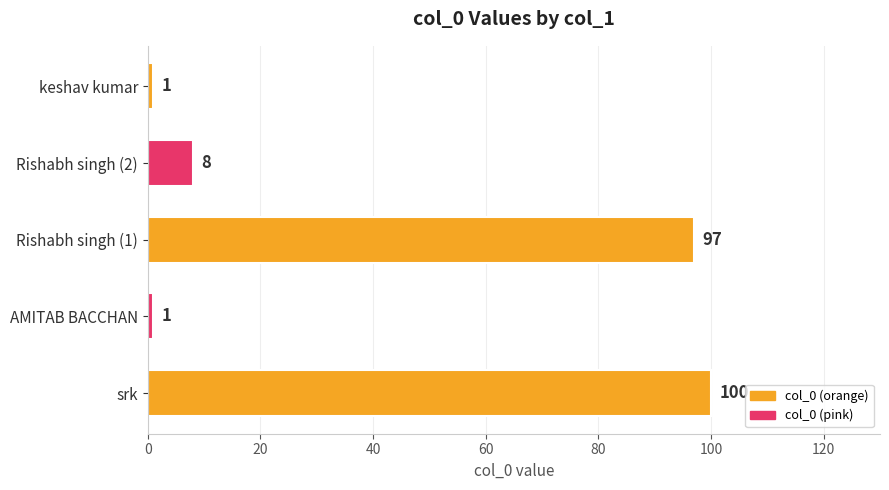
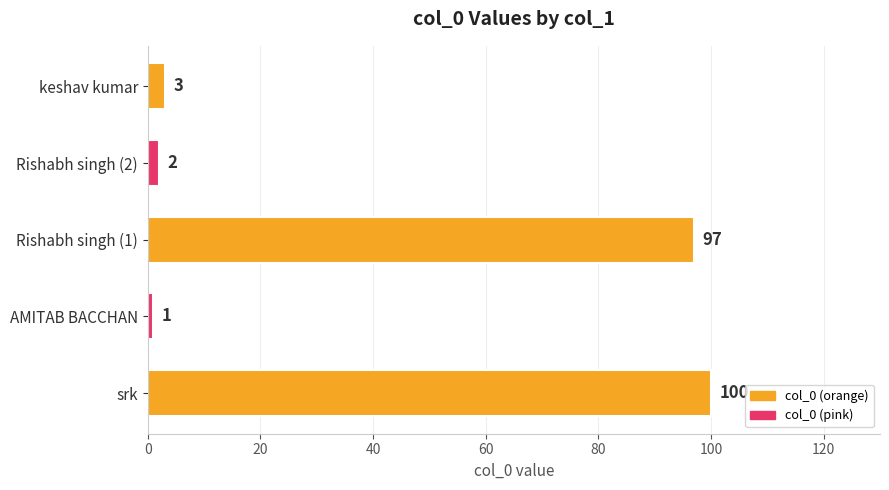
  {
-   "keshav kumar": 1,
-   "Rishabh singh (2)": 8,
+   "keshav kumar": 3,
+   "Rishabh singh (2)": 2,
    "Rishabh singh (1)": 97,
    "AMITAB BACCHAN": 1
  }
